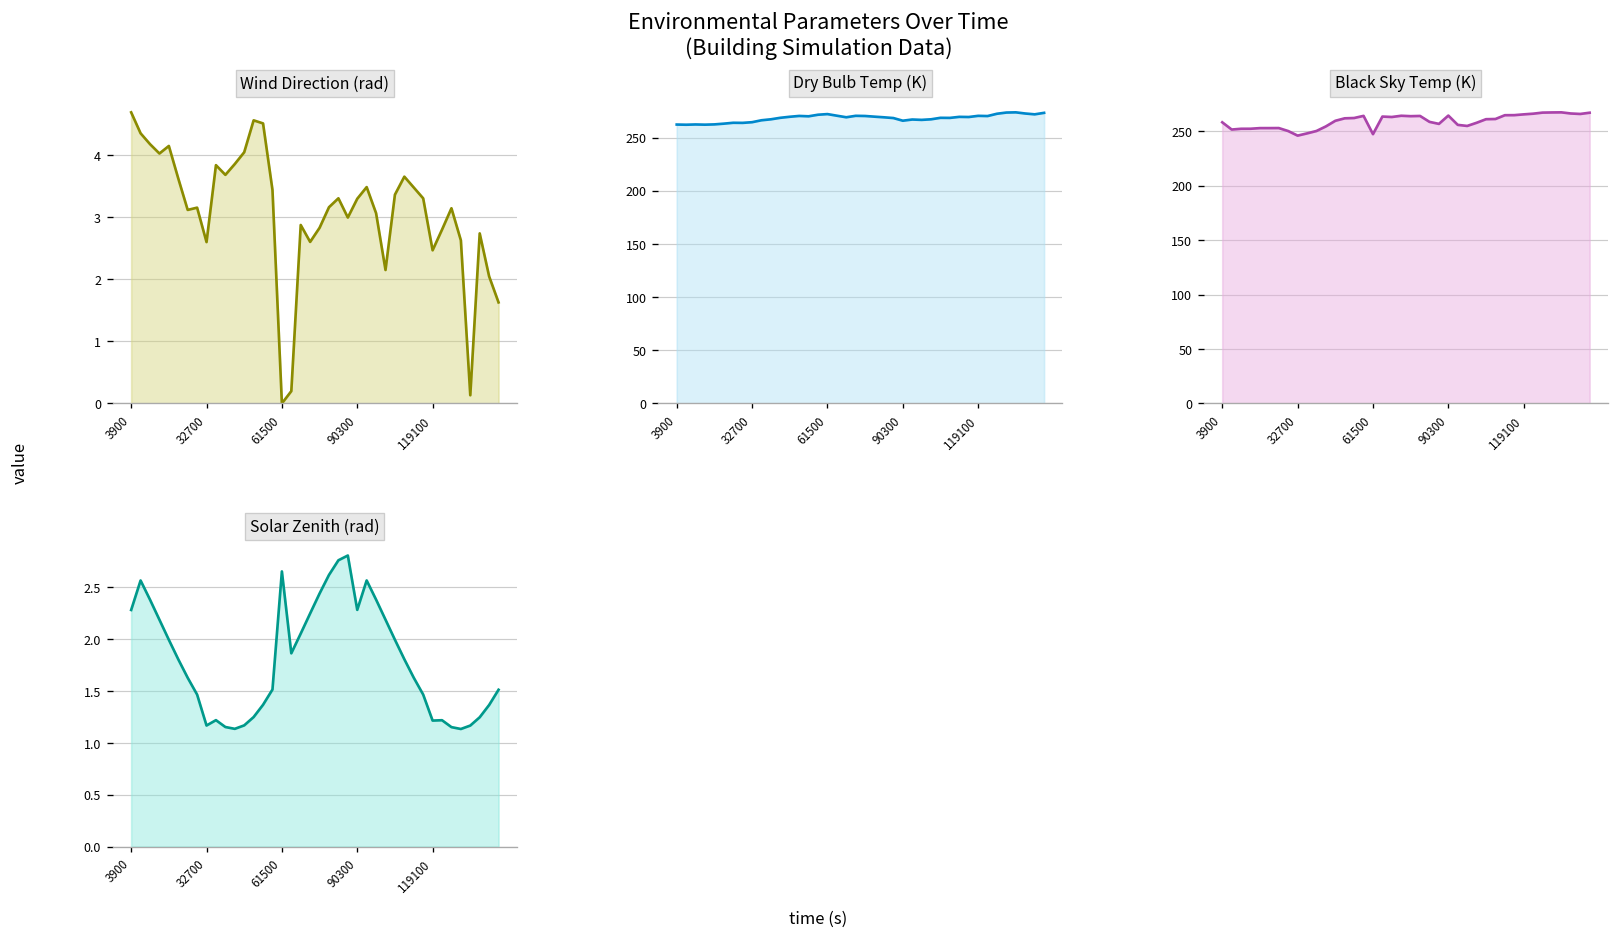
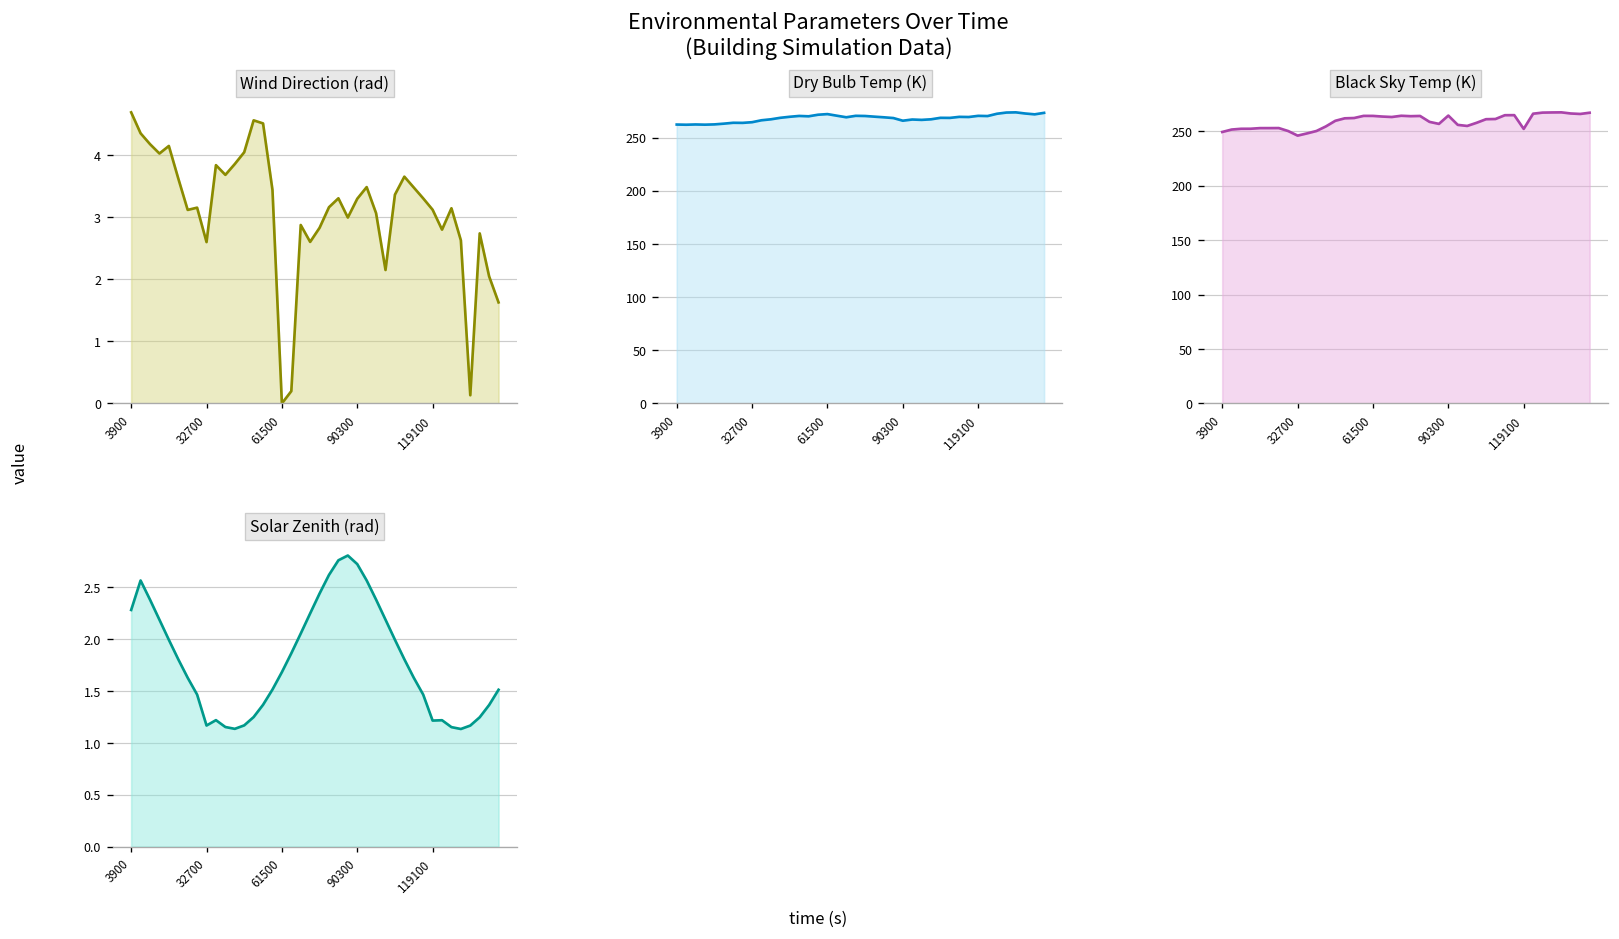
  {
    "Wind Direction (rad)": {
      "3900": 4.7,
      "32700": 2.6,
      "61500": 0.0,
      "90300": 3.3,
-     "119100": 2.5
+     "119100": 3.1
    },
    "Dry Bulb Temp (K)": {
      "3900": 260,
      "32700": 260,
      "61500": 270,
      "90300": 270,
      "119100": 270
    },
    "Black Sky Temp (K)": {
-     "3900": 260,
+     "3900": 250,
      "32700": 250,
-     "61500": 250,
+     "61500": 260,
      "90300": 260,
-     "119100": 270
+     "119100": 250
    },
    "Solar Zenith (rad)": {
      "3900": 2.3,
      "32700": 1.2,
-     "61500": 2.7,
-     "90300": 2.3,
+     "61500": 1.7,
+     "90300": 2.7,
      "119100": 1.2
    }
  }
